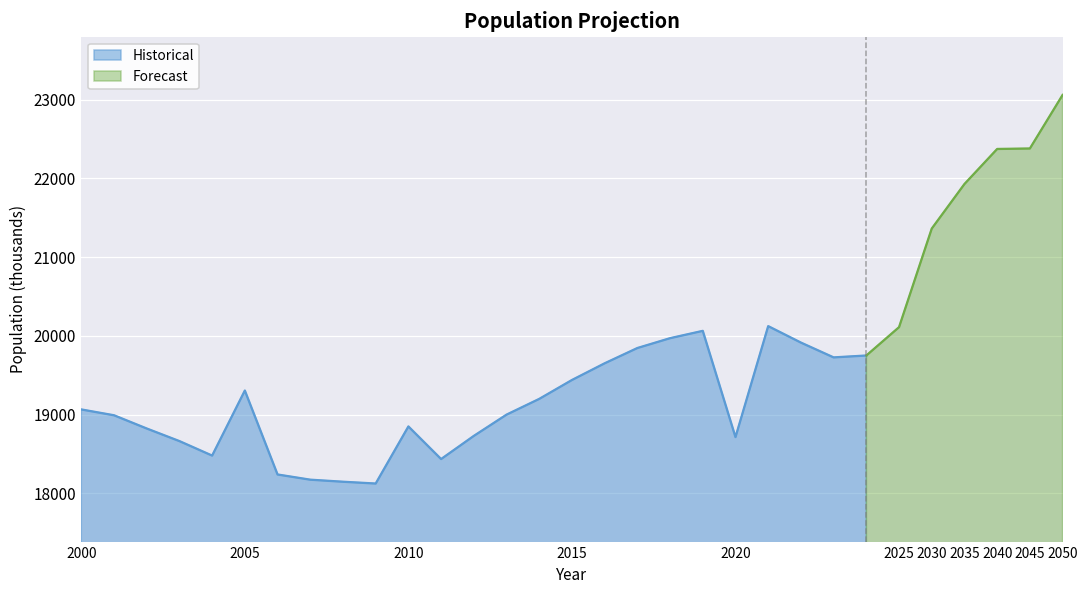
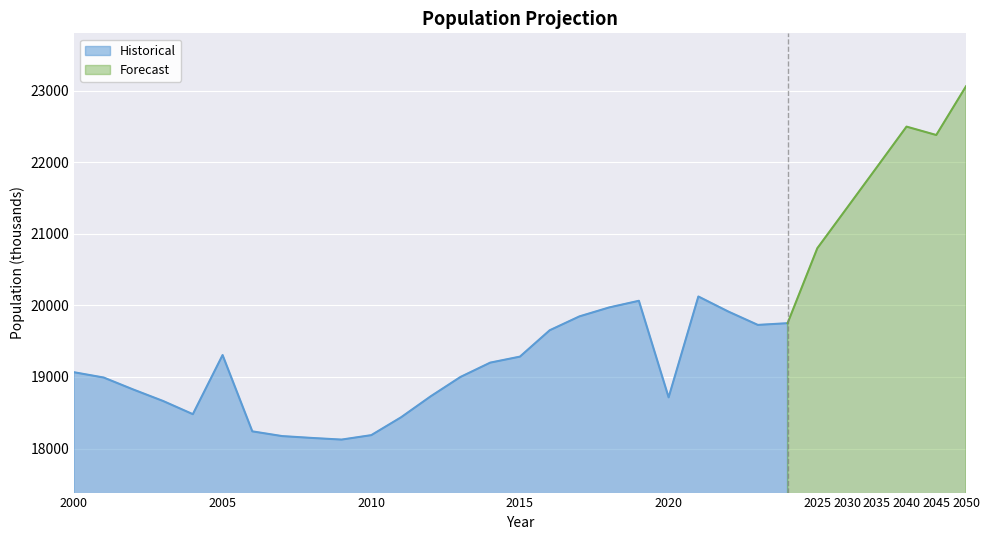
  {
    "Historical": {
      "2000": 19100,
      "2005": 19300,
-     "2010": 18900,
-     "2015": 19400,
+     "2010": 18200,
+     "2015": 19300,
      "2020": 18700
    },
    "Forecast": {
-     "2025": 20100,
+     "2025": 20800,
      "2030": 21400,
      "2035": 21900,
-     "2040": 22400,
+     "2040": 22500,
      "2045": 22400,
      "2050": 23100
    }
  }
